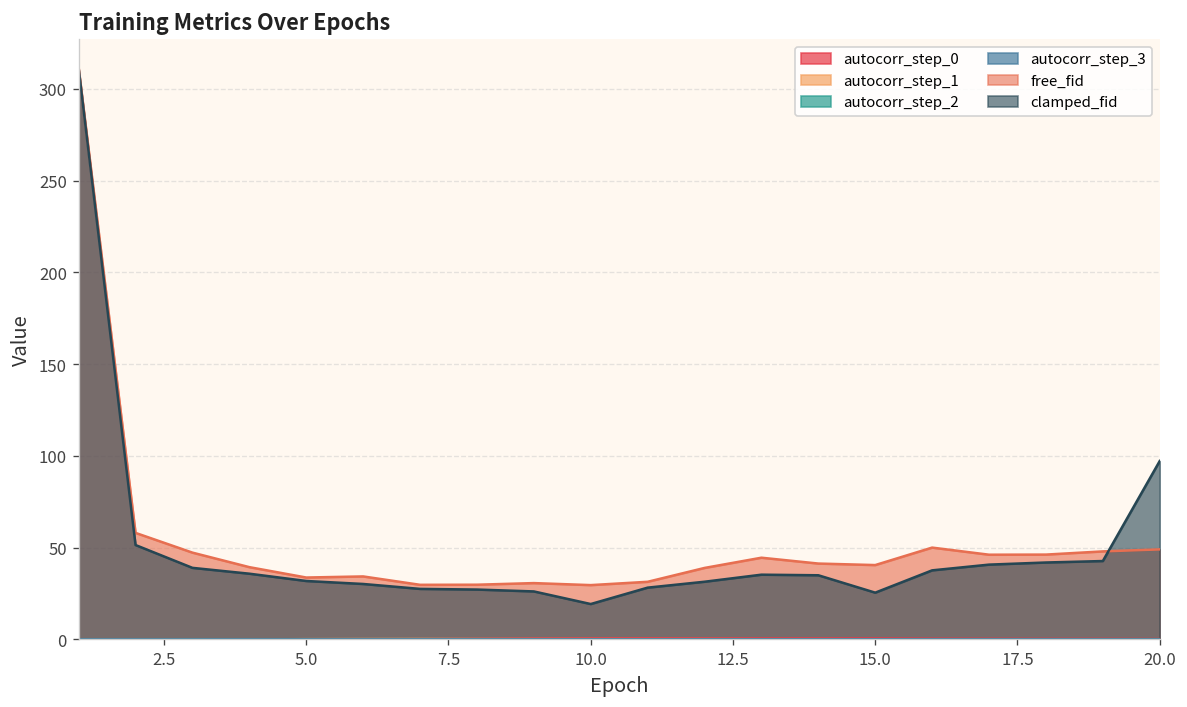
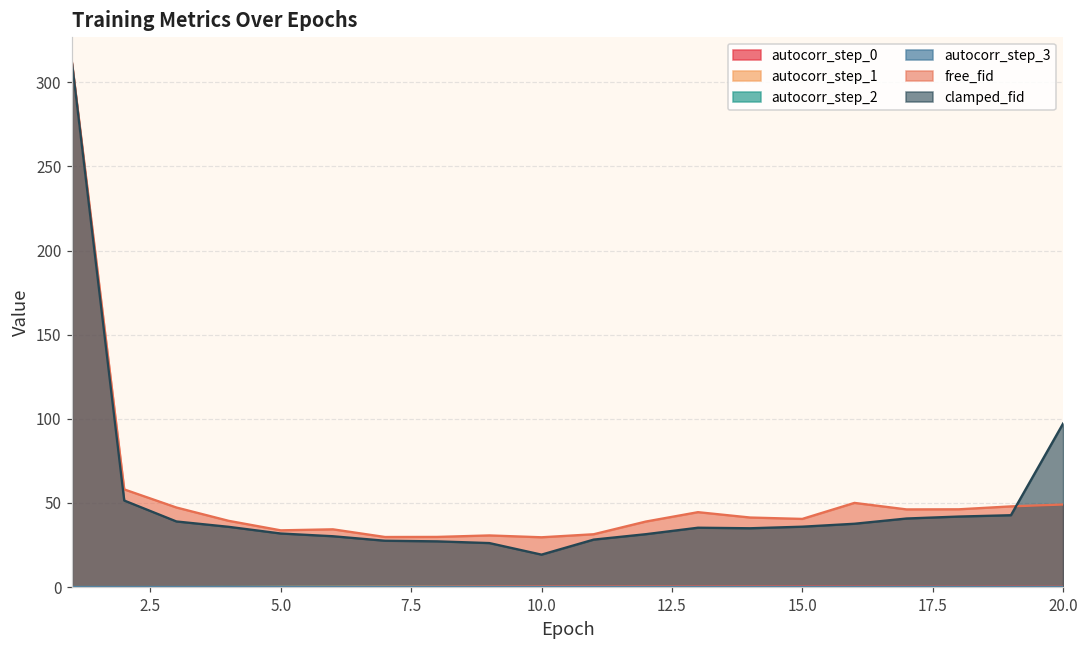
  {
    "clamped_fid": {
      "5.0": 32,
      "10.0": 19,
-     "15.0": 25,
+     "15.0": 36,
      "20.0": 97
    }
  }
